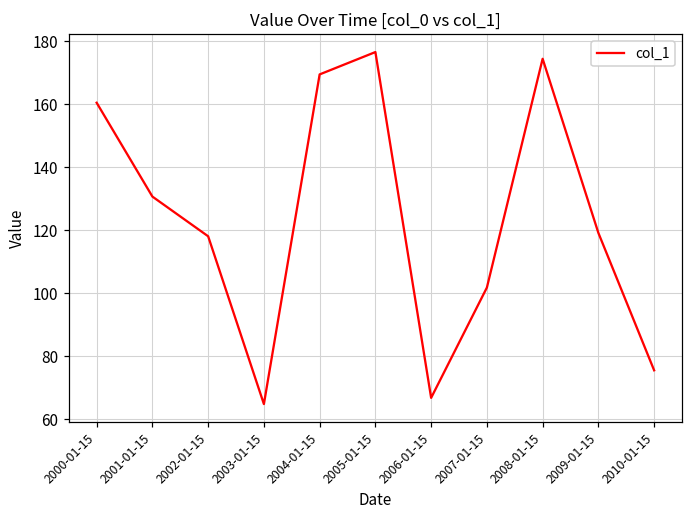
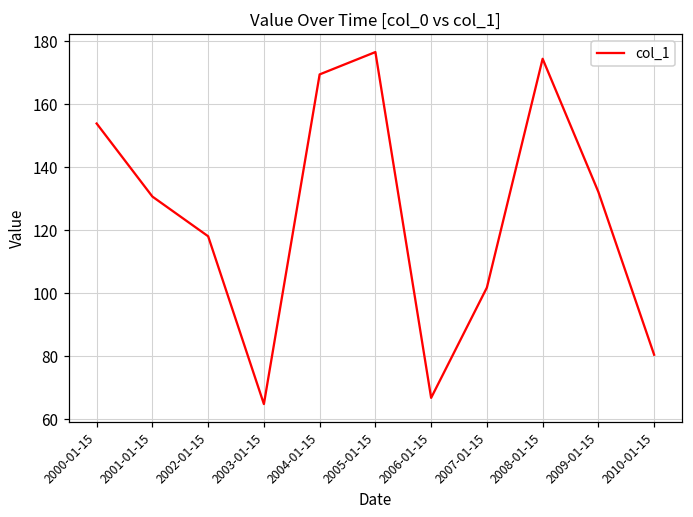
  {
-   "2000-01-15": 160,
+   "2000-01-15": 154,
    "2001-01-15": 131,
    "2002-01-15": 118,
    "2003-01-15": 65,
    "2004-01-15": 169,
    "2005-01-15": 177,
    "2006-01-15": 67,
    "2007-01-15": 102,
    "2008-01-15": 174,
-   "2009-01-15": 119,
-   "2010-01-15": 76
+   "2009-01-15": 132,
+   "2010-01-15": 80
  }
